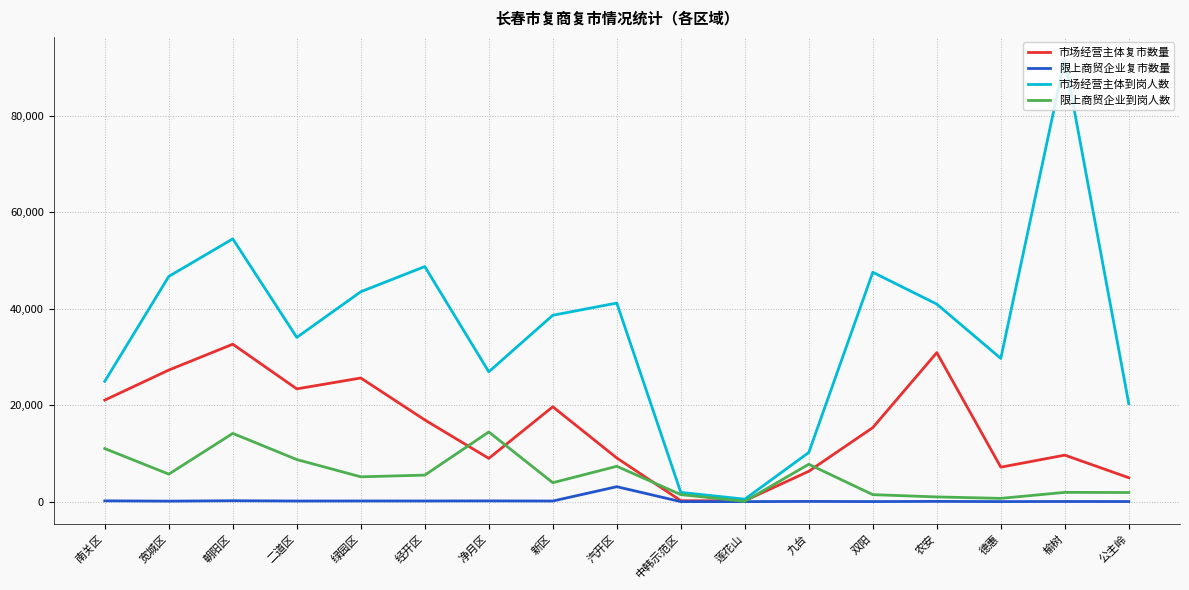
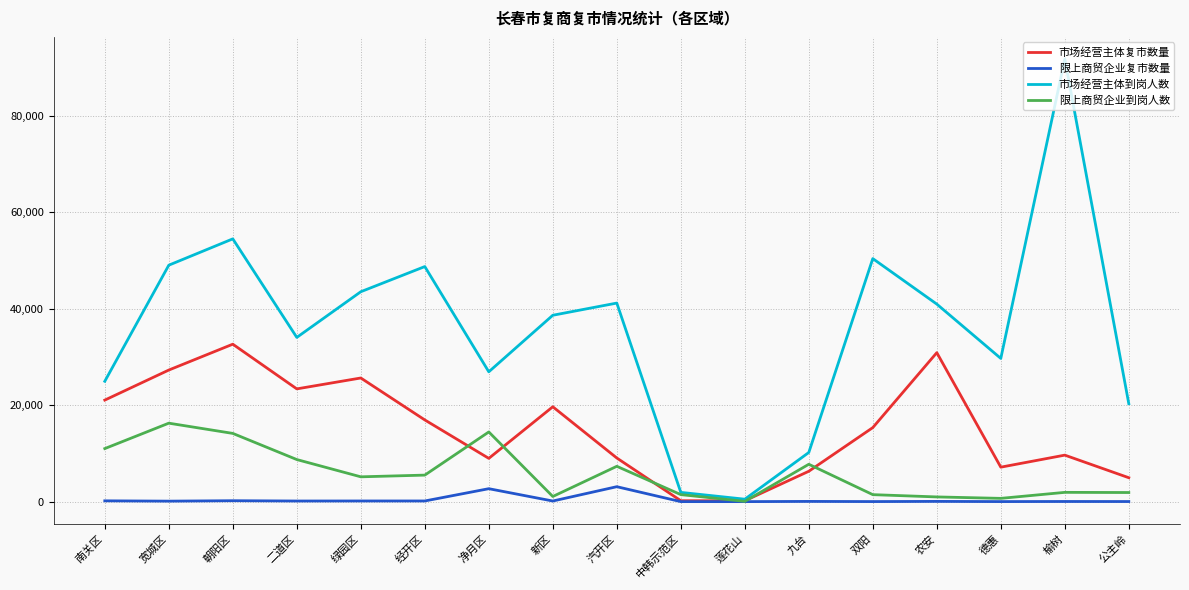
  {
    "市场经营主体复市数量": {
      "南关区": "21,000",
      "宽城区": "27,000",
      "朝阳区": "33,000",
      "二道区": "23,000",
      "绿园区": "26,000",
      "经开区": "17,000",
      "净月区": "9,000",
      "新区": "20,000",
      "汽开区": "9,000",
      "九台": "6,000",
      "双阳": "15,000",
      "农安": "31,000",
      "德惠": "7,000",
      "榆树": "10,000",
      "公主岭": "5,000"
    },
    "限上商贸企业复市数量": {
      "南关区": "0",
      "宽城区": "0",
      "朝阳区": "0",
      "二道区": "0",
      "绿园区": "0",
      "经开区": "0",
-     "净月区": "0",
+     "净月区": "3,000",
      "新区": "0",
      "汽开区": "3,000",
      "九台": "0",
      "双阳": "0",
      "农安": "0",
      "德惠": "0",
      "榆树": "0",
      "公主岭": "0"
    },
    "市场经营主体到岗人数": {
      "南关区": "25,000",
-     "宽城区": "47,000",
+     "宽城区": "49,000",
      "朝阳区": "55,000",
      "二道区": "34,000",
      "绿园区": "44,000",
      "经开区": "49,000",
      "净月区": "27,000",
      "新区": "39,000",
      "汽开区": "41,000",
      "九台": "10,000",
-     "双阳": "48,000",
+     "双阳": "50,000",
      "农安": "41,000",
      "德惠": "30,000",
      "公主岭": "20,000"
    },
    "限上商贸企业到岗人数": {
      "南关区": "11,000",
-     "宽城区": "6,000",
+     "宽城区": "16,000",
      "朝阳区": "14,000",
      "二道区": "9,000",
      "绿园区": "5,000",
      "经开区": "6,000",
      "净月区": "14,000",
-     "新区": "4,000",
+     "新区": "1,000",
      "汽开区": "7,000",
      "九台": "8,000",
      "双阳": "1,000",
      "农安": "1,000",
      "德惠": "1,000",
      "榆树": "2,000",
      "公主岭": "2,000"
    }
  }
